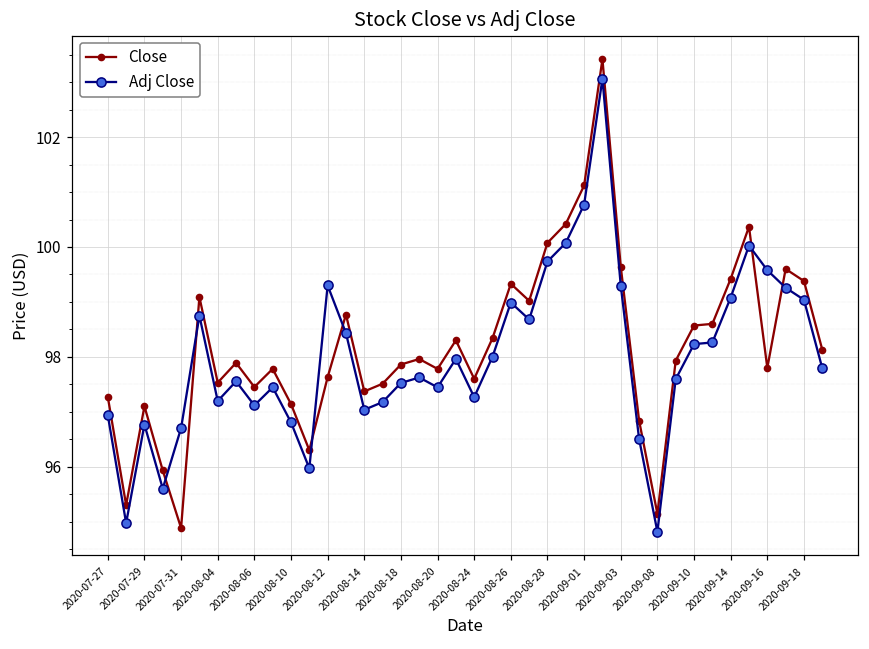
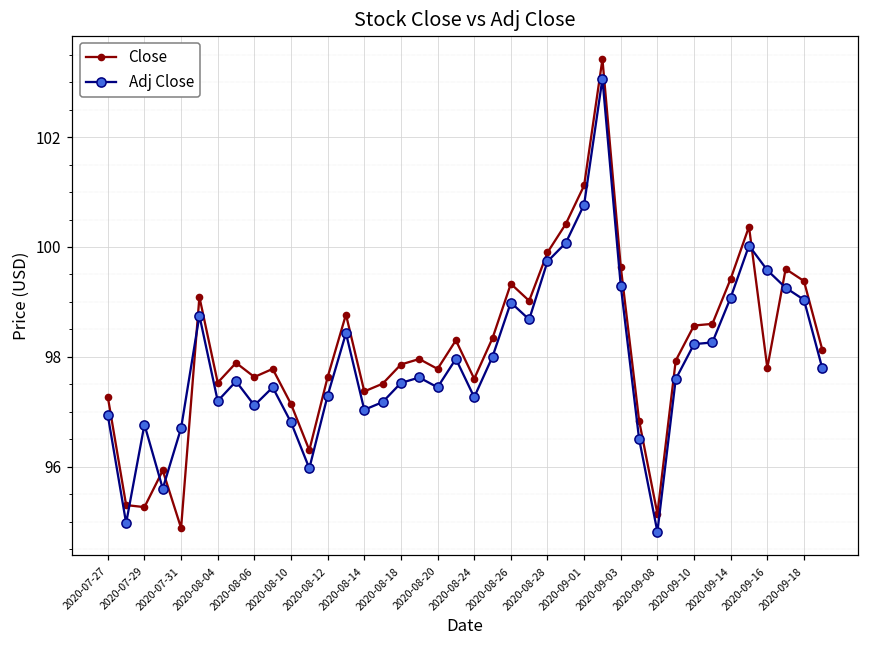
  {
    "Close": {
      "2020-07-27": 97.3,
-     "2020-07-29": 97.1,
+     "2020-07-29": 95.3,
      "2020-07-31": 94.9,
      "2020-08-04": 97.5,
-     "2020-08-06": 97.4,
+     "2020-08-06": 97.6,
      "2020-08-10": 97.1,
      "2020-08-12": 97.6,
      "2020-08-14": 97.4,
      "2020-08-18": 97.9,
      "2020-08-20": 97.8,
      "2020-08-24": 97.6,
      "2020-08-26": 99.3,
-     "2020-08-28": 100.1,
+     "2020-08-28": 99.9,
      "2020-09-01": 101.1,
      "2020-09-03": 99.6,
      "2020-09-08": 95.1,
      "2020-09-10": 98.6,
      "2020-09-14": 99.4,
      "2020-09-16": 97.8,
      "2020-09-18": 99.4
    },
    "Adj Close": {
      "2020-07-27": 96.9,
      "2020-07-29": 96.8,
      "2020-07-31": 96.7,
      "2020-08-04": 97.2,
      "2020-08-06": 97.1,
      "2020-08-10": 96.8,
-     "2020-08-12": 99.3,
+     "2020-08-12": 97.3,
      "2020-08-14": 97.0,
      "2020-08-18": 97.5,
      "2020-08-20": 97.4,
      "2020-08-24": 97.3,
      "2020-08-26": 99.0,
      "2020-08-28": 99.7,
      "2020-09-01": 100.8,
      "2020-09-03": 99.3,
      "2020-09-08": 94.8,
      "2020-09-10": 98.2,
      "2020-09-14": 99.1,
      "2020-09-16": 99.6,
      "2020-09-18": 99.0
    }
  }
